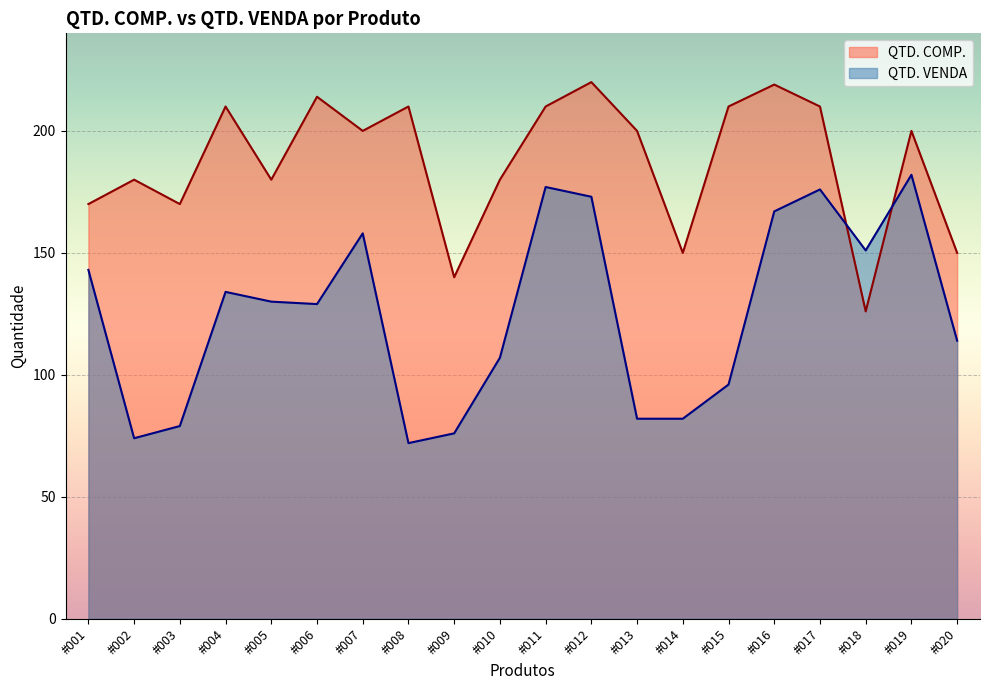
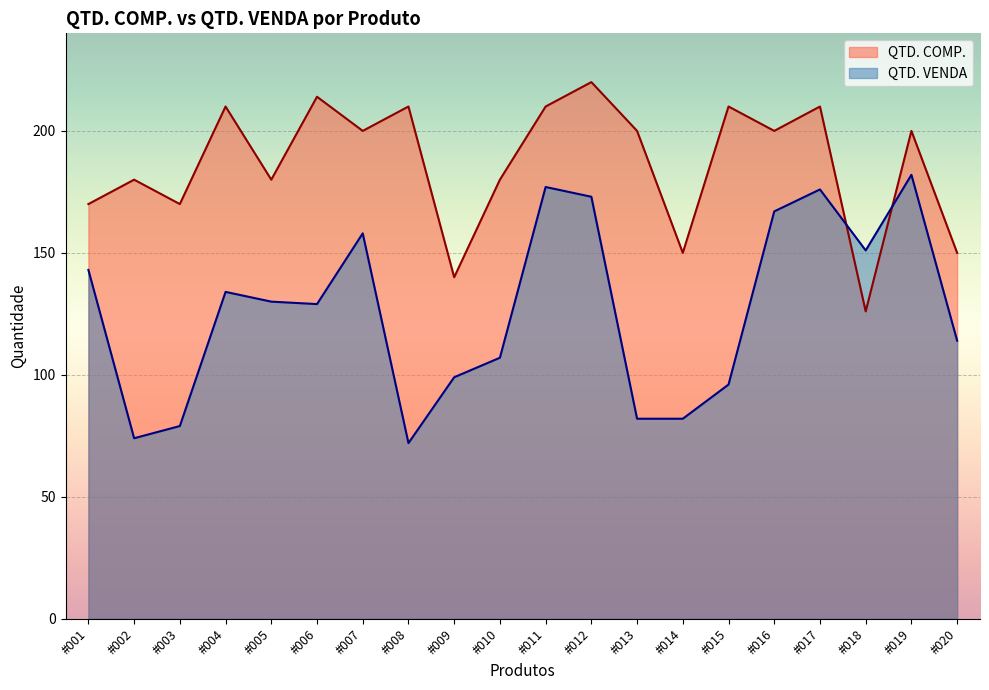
  {
    "QTD. COMP.": {
      "#001": 170,
      "#002": 180,
      "#003": 170,
      "#004": 210,
      "#005": 180,
      "#006": 214,
      "#007": 200,
      "#008": 210,
      "#009": 140,
      "#010": 180,
      "#011": 210,
      "#012": 220,
      "#013": 200,
      "#014": 150,
      "#015": 210,
-     "#016": 219,
+     "#016": 200,
      "#017": 210,
      "#018": 126,
      "#019": 200,
      "#020": 150
    },
    "QTD. VENDA": {
      "#001": 143,
      "#002": 74,
      "#003": 79,
      "#004": 134,
      "#005": 130,
      "#006": 129,
      "#007": 158,
      "#008": 72,
-     "#009": 76,
+     "#009": 99,
      "#010": 107,
      "#011": 177,
      "#012": 173,
      "#013": 82,
      "#014": 82,
      "#015": 96,
      "#016": 167,
      "#017": 176,
      "#018": 151,
      "#019": 182,
      "#020": 114
    }
  }
